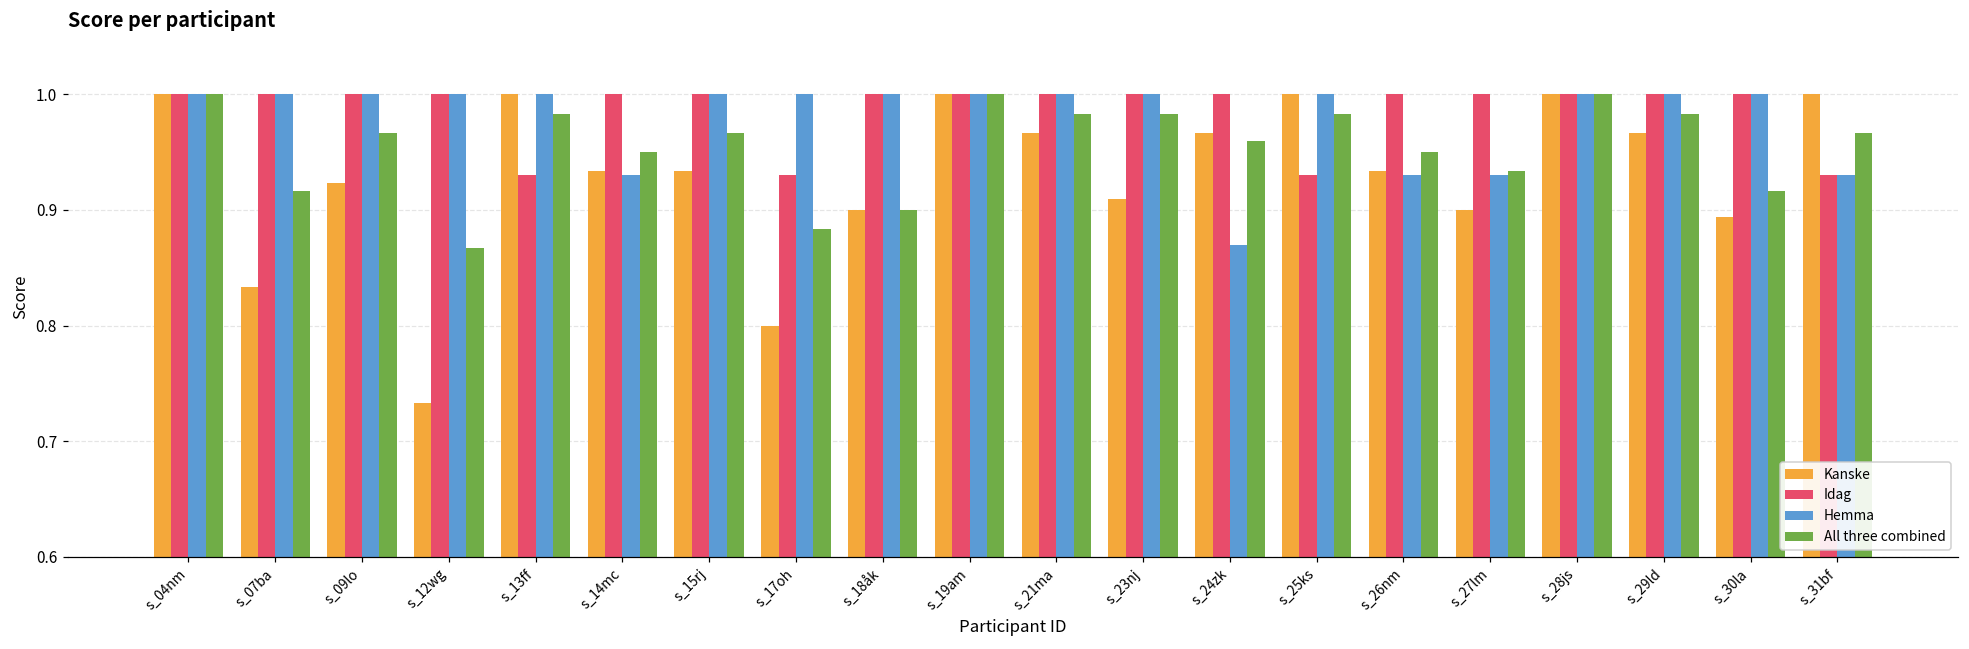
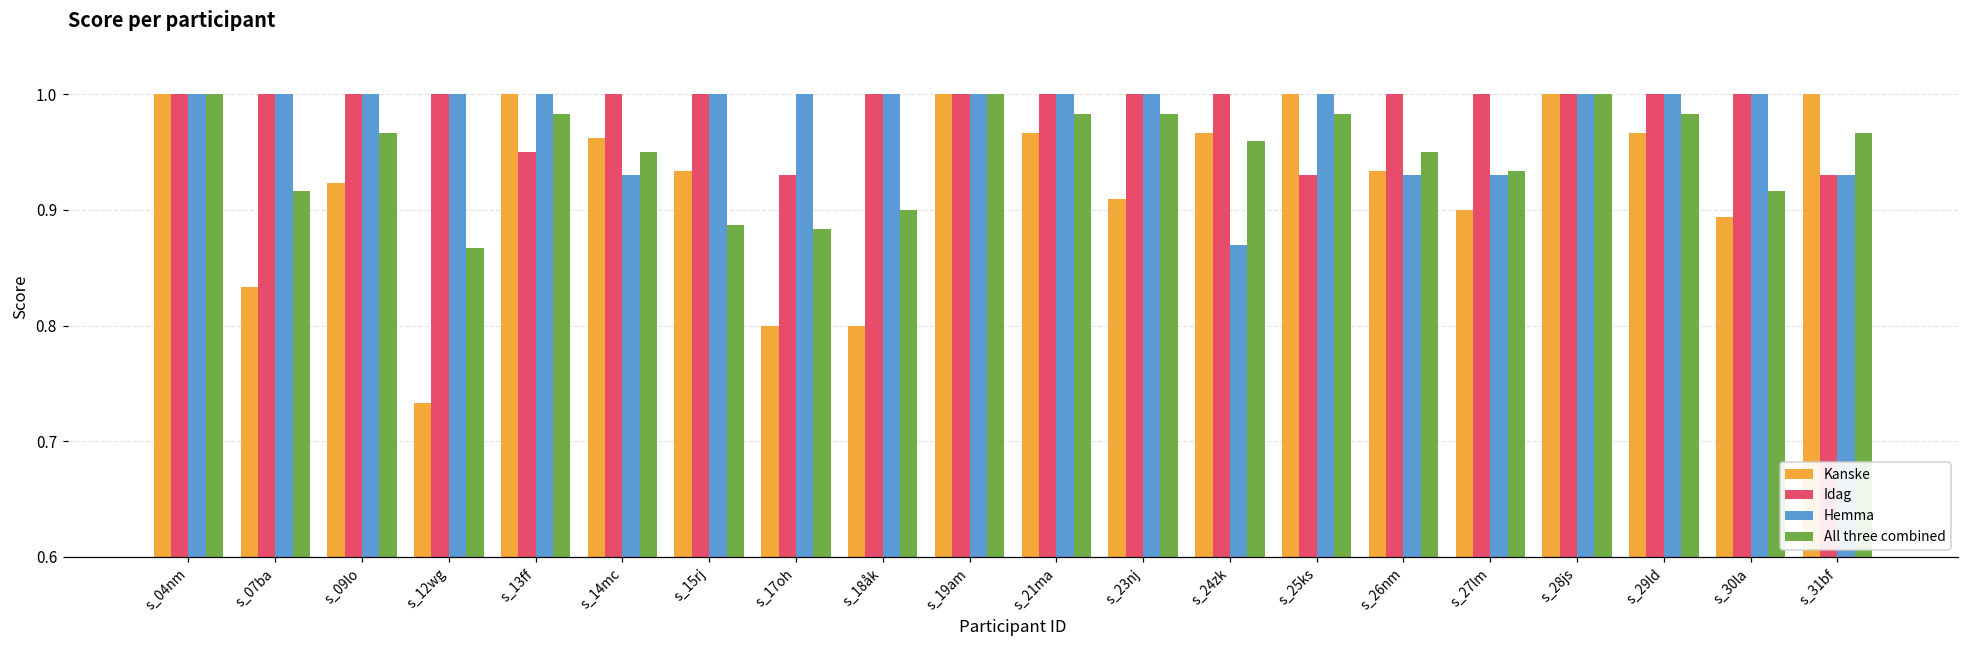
  {
    "Kanske": {
      "s_04nm": 1.000,
      "s_07ba": 0.833,
      "s_09lo": 0.923,
      "s_12wg": 0.733,
      "s_13ff": 1.000,
-     "s_14mc": 0.933,
+     "s_14mc": 0.962,
      "s_15rj": 0.933,
      "s_17oh": 0.800,
-     "s_18åk": 0.9,
+     "s_18åk": 0.8,
      "s_19am": 1.000,
      "s_21ma": 0.967,
      "s_23nj": 0.910,
      "s_24zk": 0.967,
      "s_25ks": 1.000,
      "s_26nm": 0.933,
      "s_27lm": 0.900,
      "s_28js": 1.000,
      "s_29ld": 0.967,
      "s_30la": 0.894,
      "s_31bf": 1.000
    },
    "Idag": {
      "s_04nm": 1.00,
      "s_07ba": 1.00,
      "s_09lo": 1.00,
      "s_12wg": 1.00,
-     "s_13ff": 0.93,
+     "s_13ff": 0.95,
      "s_14mc": 1.00,
      "s_15rj": 1.00,
      "s_17oh": 0.93,
      "s_18åk": 1.00,
      "s_19am": 1.00,
      "s_21ma": 1.00,
      "s_23nj": 1.00,
      "s_24zk": 1.00,
      "s_25ks": 0.93,
      "s_26nm": 1.00,
      "s_27lm": 1.00,
      "s_28js": 1.00,
      "s_29ld": 1.00,
      "s_30la": 1.00,
      "s_31bf": 0.93
    },
    "Hemma": {
      "s_04nm": 1.000,
      "s_07ba": 1.000,
      "s_09lo": 1.000,
      "s_12wg": 1.000,
      "s_13ff": 1.000,
      "s_14mc": 0.930,
      "s_15rj": 1.000,
      "s_17oh": 1.000,
      "s_18åk": 1.000,
      "s_19am": 1.000,
      "s_21ma": 1.000,
      "s_23nj": 1.000,
      "s_24zk": 0.870,
      "s_25ks": 1.000,
      "s_26nm": 0.930,
      "s_27lm": 0.930,
      "s_28js": 1.000,
      "s_29ld": 1.000,
      "s_30la": 1.000,
      "s_31bf": 0.930
    },
    "All three combined": {
      "s_04nm": 1.000,
      "s_07ba": 0.917,
      "s_09lo": 0.967,
      "s_12wg": 0.867,
      "s_13ff": 0.983,
      "s_14mc": 0.950,
-     "s_15rj": 0.967,
+     "s_15rj": 0.887,
      "s_17oh": 0.883,
      "s_18åk": 0.900,
      "s_19am": 1.000,
      "s_21ma": 0.983,
      "s_23nj": 0.983,
      "s_24zk": 0.960,
      "s_25ks": 0.983,
      "s_26nm": 0.950,
      "s_27lm": 0.933,
      "s_28js": 1.000,
      "s_29ld": 0.983,
      "s_30la": 0.917,
      "s_31bf": 0.967
    }
  }
